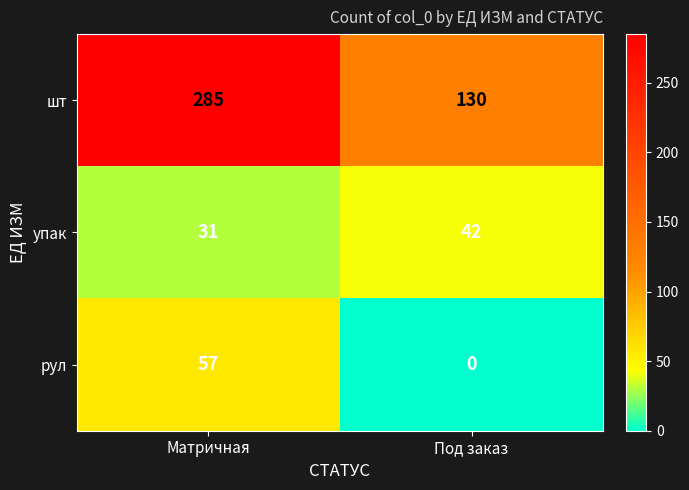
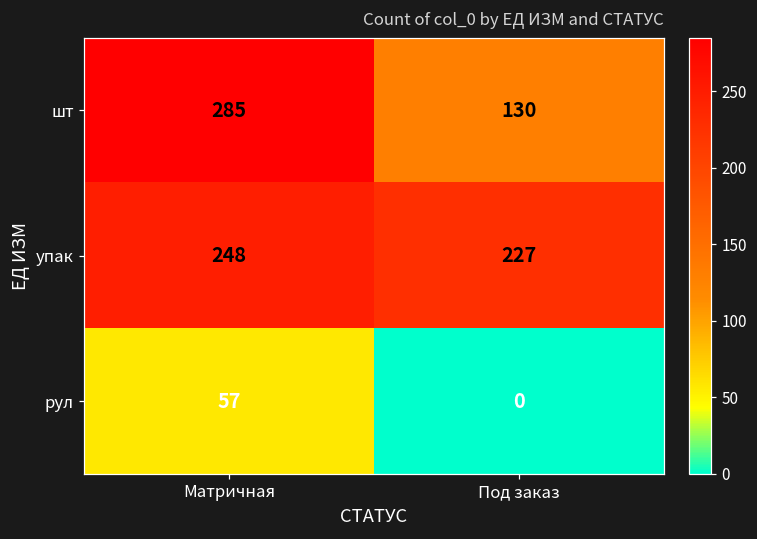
  {
    "шт": {
      "Матричная": 285,
      "Под заказ": 130
    },
    "упак": {
-     "Матричная": 31,
-     "Под заказ": 42
+     "Матричная": 248,
+     "Под заказ": 227
    },
    "рул": {
      "Матричная": 57,
      "Под заказ": 0
    }
  }
